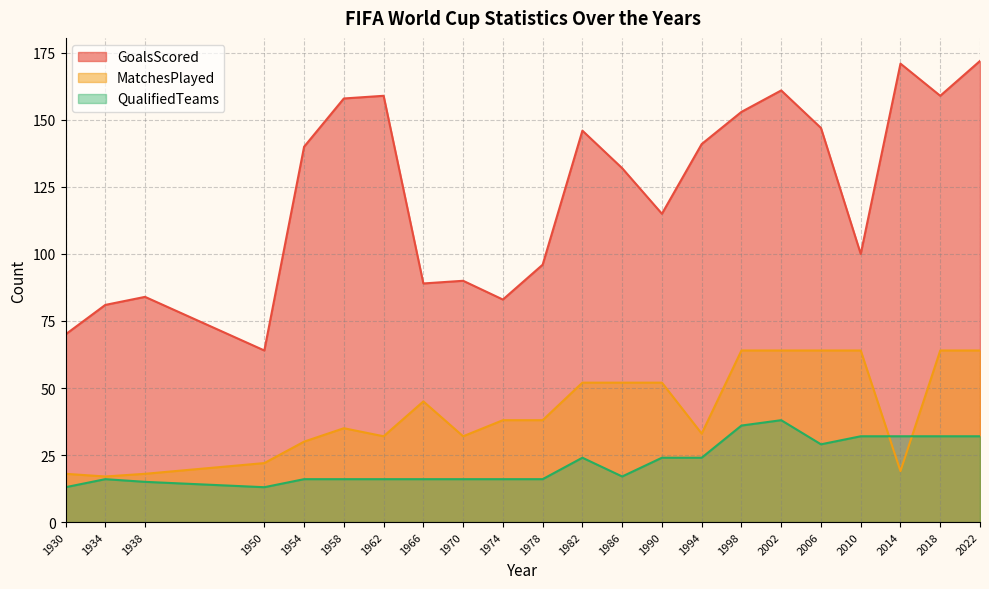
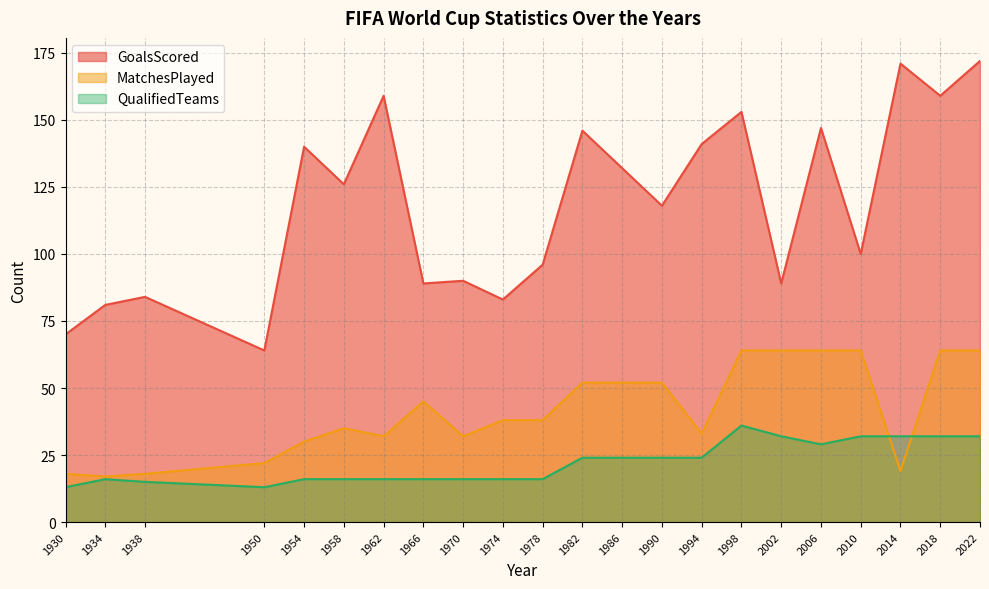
  {
    "GoalsScored": {
      "1930": 70,
      "1934": 81,
      "1938": 84,
      "1950": 64,
      "1954": 140,
-     "1958": 158,
+     "1958": 126,
      "1962": 159,
      "1966": 89,
      "1970": 90,
      "1974": 83,
      "1978": 96,
      "1982": 146,
      "1986": 132,
-     "1990": 115,
+     "1990": 118,
      "1994": 141,
      "1998": 153,
-     "2002": 161,
+     "2002": 89,
      "2006": 147,
      "2010": 100,
      "2014": 171,
      "2018": 159,
      "2022": 172
    },
    "MatchesPlayed": {
      "1930": 18,
      "1934": 17,
      "1938": 18,
      "1950": 22,
      "1954": 30,
      "1958": 35,
      "1962": 32,
      "1966": 45,
      "1970": 32,
      "1974": 38,
      "1978": 38,
      "1982": 52,
      "1986": 52,
      "1990": 52,
      "1994": 33,
      "1998": 64,
      "2002": 64,
      "2006": 64,
      "2010": 64,
      "2014": 19,
      "2018": 64,
      "2022": 64
    },
    "QualifiedTeams": {
      "1930": 13,
      "1934": 16,
      "1938": 15,
      "1950": 13,
      "1954": 16,
      "1958": 16,
      "1962": 16,
      "1966": 16,
      "1970": 16,
      "1974": 16,
      "1978": 16,
      "1982": 24,
-     "1986": 17,
+     "1986": 24,
      "1990": 24,
      "1994": 24,
      "1998": 36,
-     "2002": 38,
+     "2002": 32,
      "2006": 29,
      "2010": 32,
      "2014": 32,
      "2018": 32,
      "2022": 32
    }
  }
